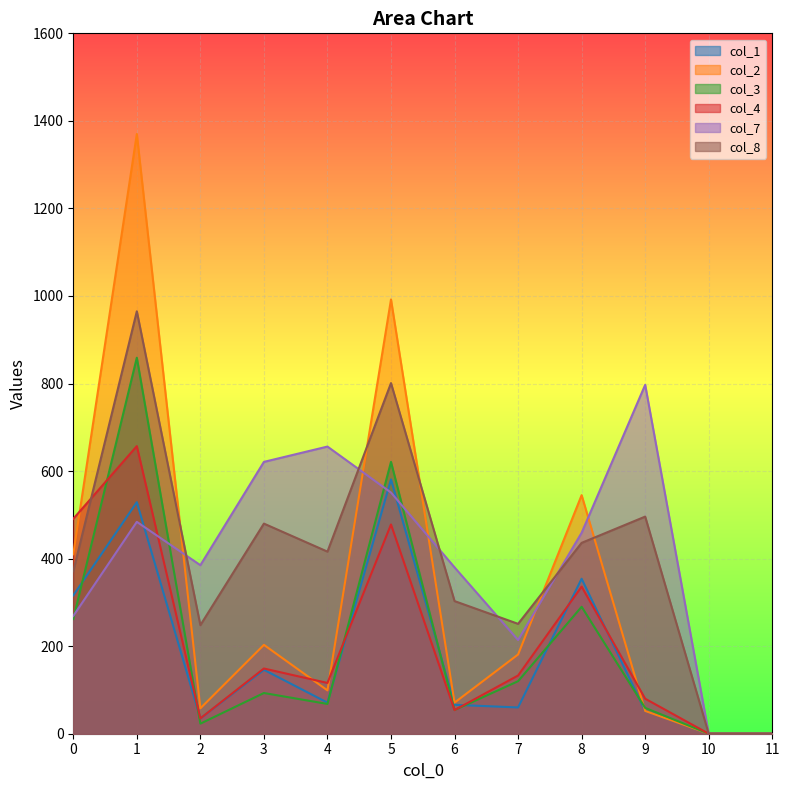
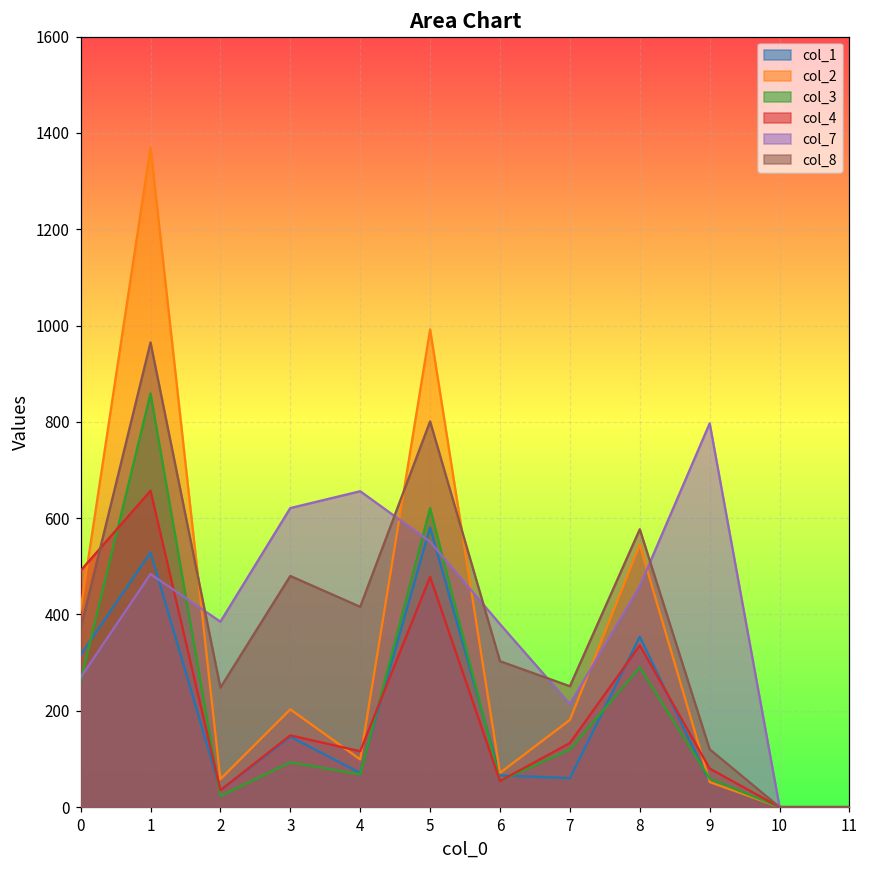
  {
    "col_1": {
      "0": 320,
      "1": 530,
      "5": 580,
      "7": 60,
      "8": 350
    },
    "col_2": {
      "0": 410,
      "1": 1370,
      "2": 60,
      "3": 200,
      "4": 100,
      "5": 990,
      "7": 180,
      "8": 550
    },
    "col_3": {
      "0": 260,
      "1": 860,
      "2": 20,
      "3": 90,
      "5": 620,
      "7": 120,
      "8": 290,
      "9": 60
    },
    "col_4": {
      "0": 490,
      "1": 660,
      "4": 120,
      "5": 480,
      "7": 130,
      "8": 340,
      "9": 80
    },
    "col_7": {
      "0": 270,
      "1": 480,
      "2": 390,
      "3": 620,
      "4": 660,
      "5": 550,
      "6": 380,
      "7": 210,
      "8": 460,
      "9": 800
    },
    "col_8": {
      "0": 370,
      "1": 970,
      "2": 250,
      "3": 480,
      "4": 420,
      "5": 800,
      "6": 300,
      "7": 250,
-     "8": 440,
-     "9": 500
+     "8": 580,
+     "9": 120
    }
  }
